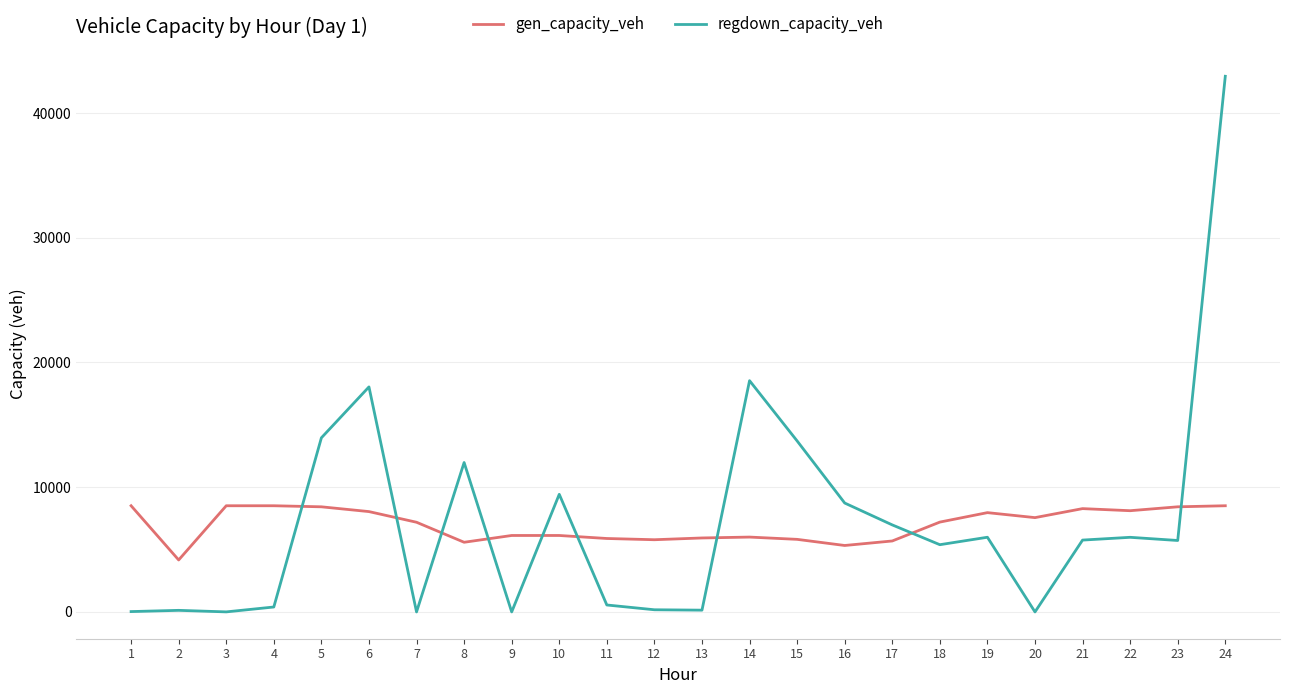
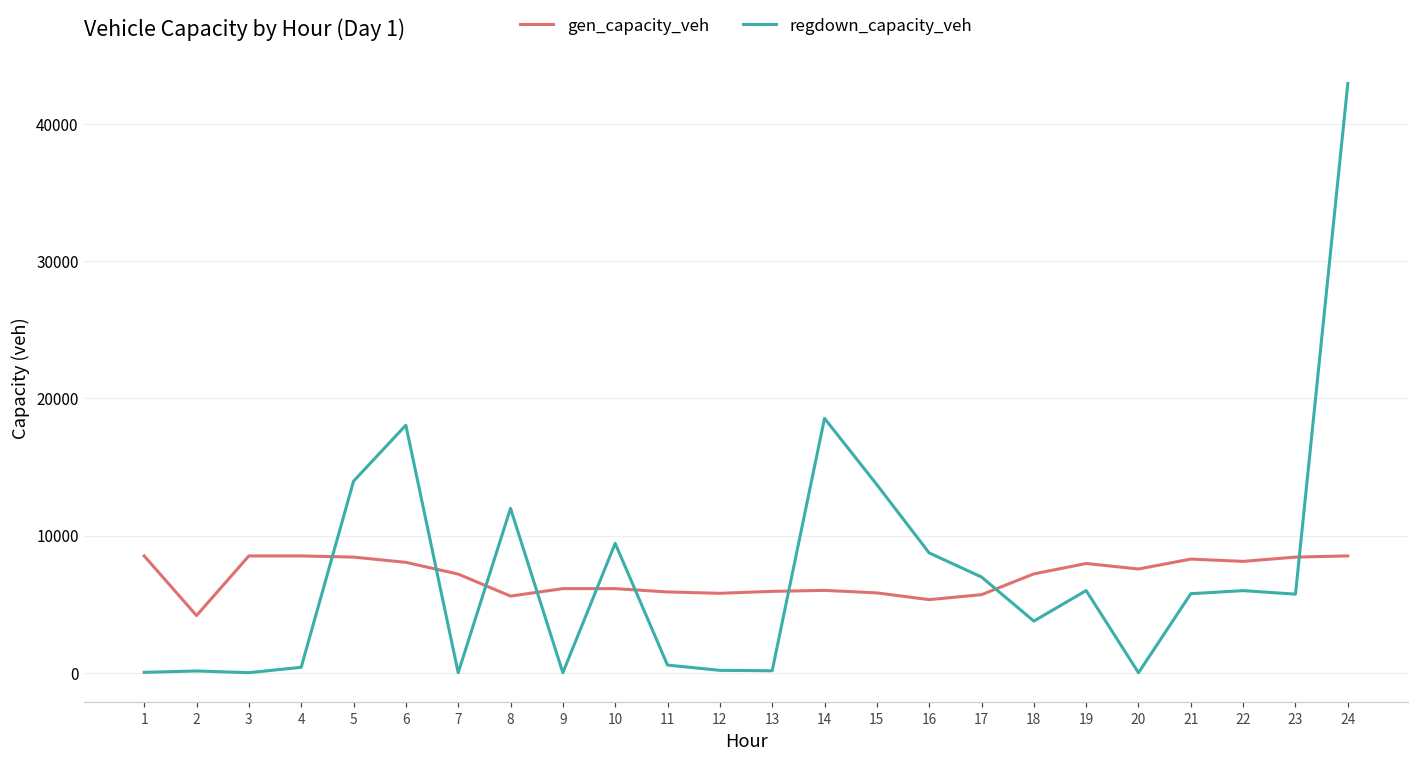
  {
    "gen_capacity_veh": {
      "1": 8500,
      "2": 4200,
      "3": 8500,
      "4": 8500,
      "5": 8400,
      "6": 8000,
      "7": 7200,
      "8": 5600,
      "9": 6100,
      "10": 6100,
      "11": 5900,
      "12": 5800,
      "13": 5900,
      "14": 6000,
      "15": 5800,
      "16": 5300,
      "17": 5700,
      "18": 7200,
      "19": 8000,
      "20": 7600,
      "21": 8300,
      "22": 8100,
      "23": 8400,
      "24": 8500
    },
    "regdown_capacity_veh": {
      "1": 0,
      "2": 100,
      "3": 0,
      "4": 400,
      "5": 14000,
      "6": 18000,
      "7": 0,
      "8": 12000,
      "9": 0,
      "10": 9400,
      "11": 600,
      "12": 200,
      "13": 100,
      "14": 18500,
      "15": 13700,
      "16": 8700,
      "17": 7000,
-     "18": 5400,
+     "18": 3800,
      "19": 6000,
      "20": 0,
      "21": 5800,
      "22": 6000,
      "23": 5700,
      "24": 42900
    }
  }
